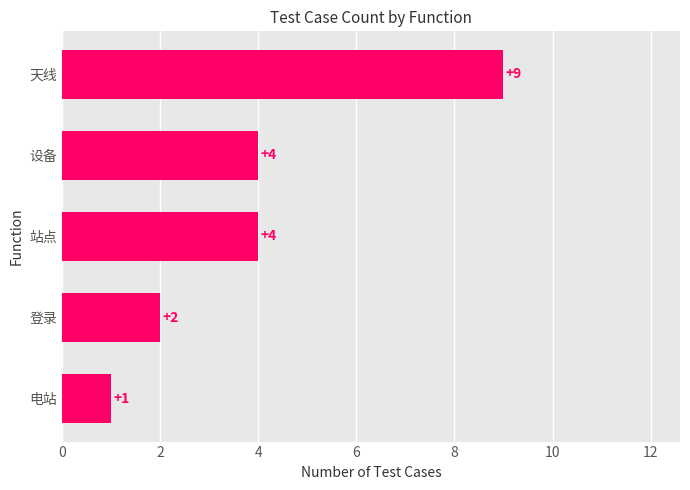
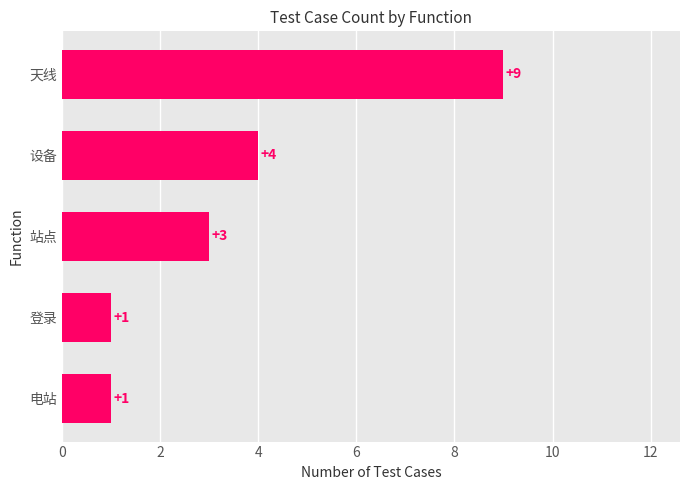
  {
    "天线": "+9",
    "设备": "+4",
-   "站点": "+4",
-   "登录": "+2",
+   "站点": "+3",
+   "登录": "+1",
    "电站": "+1"
  }
